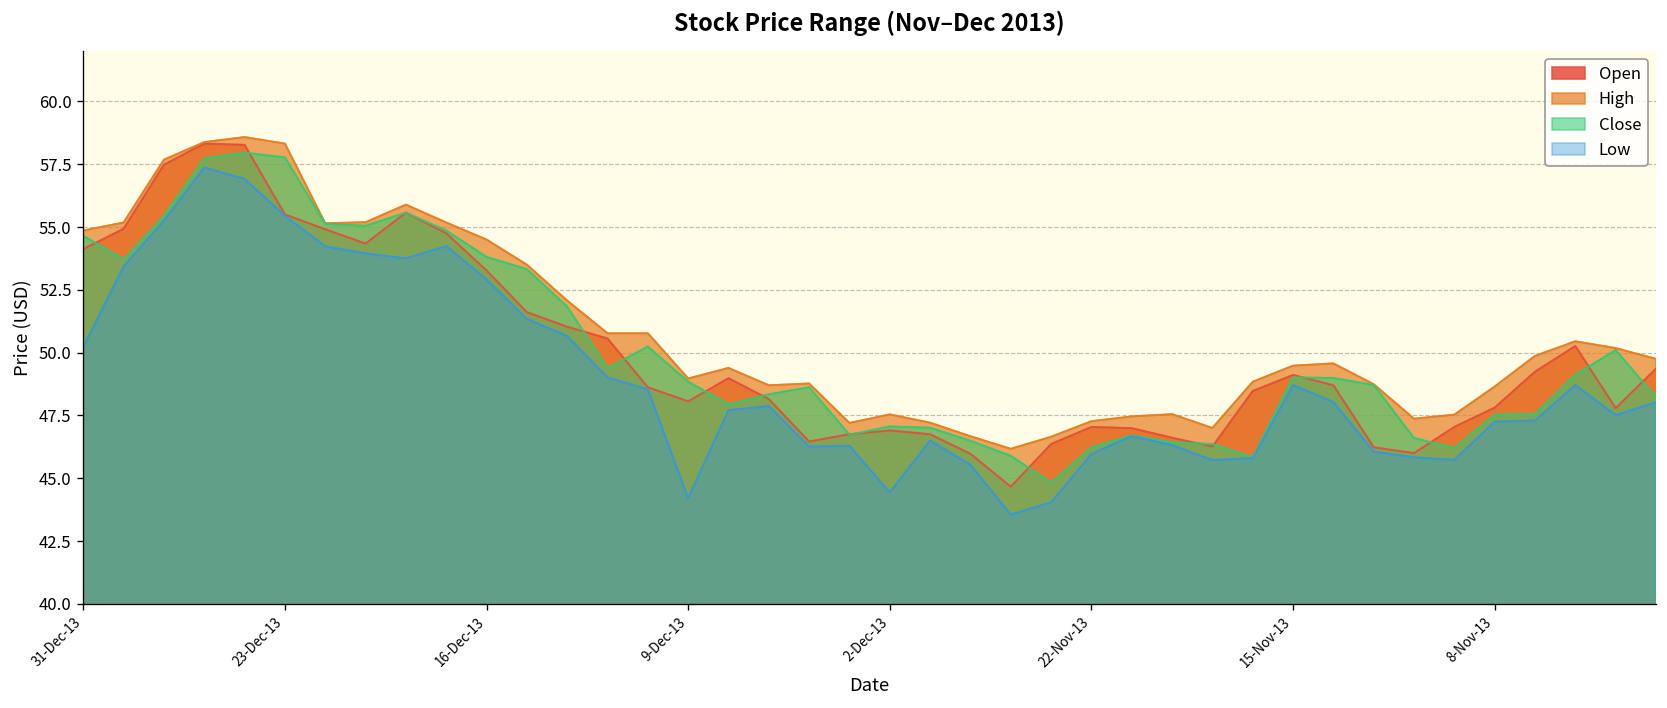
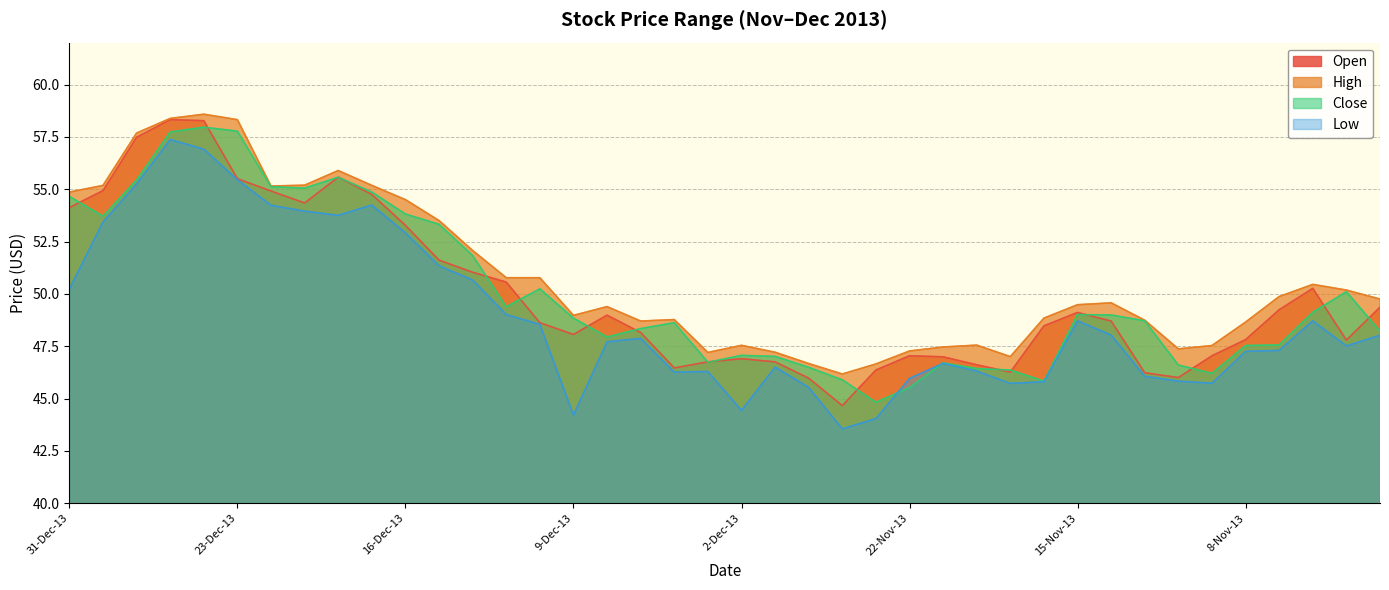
  {
    "Close": {
      "31-Dec-13": 54.7,
      "23-Dec-13": 57.8,
      "16-Dec-13": 53.8,
      "9-Dec-13": 48.8,
      "2-Dec-13": 47.1,
-     "22-Nov-13": 46.2,
+     "22-Nov-13": 45.5,
      "8-Nov-13": 47.5
    },
    "Low": {
      "31-Dec-13": 50.2,
      "16-Dec-13": 52.9,
      "9-Dec-13": 44.2,
      "2-Dec-13": 44.4,
      "22-Nov-13": 46.0,
      "15-Nov-13": 48.7,
      "8-Nov-13": 47.3
    }
  }
